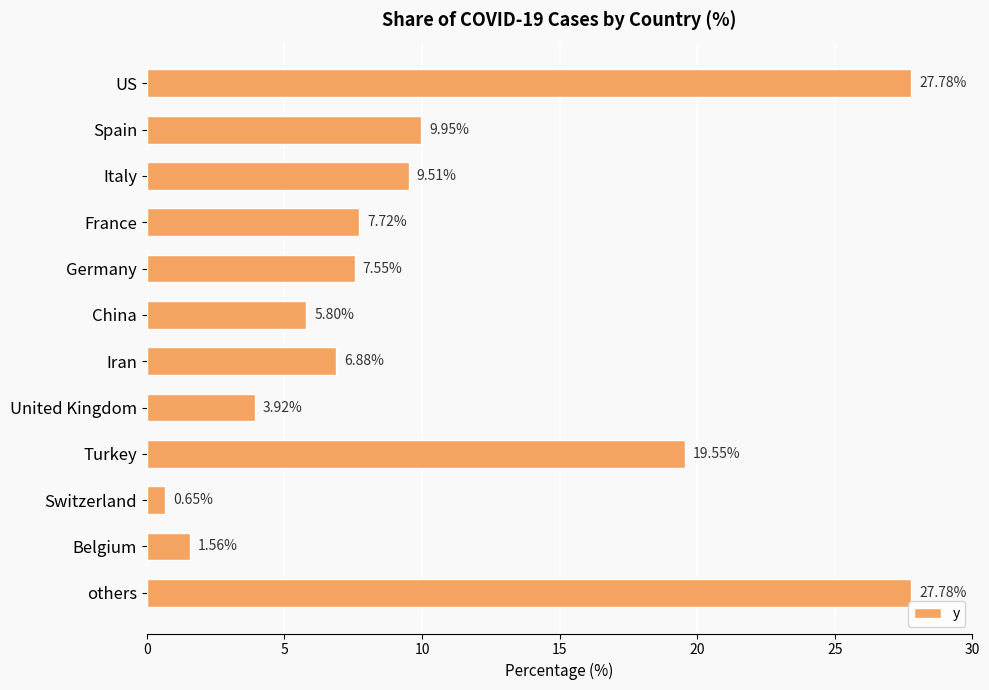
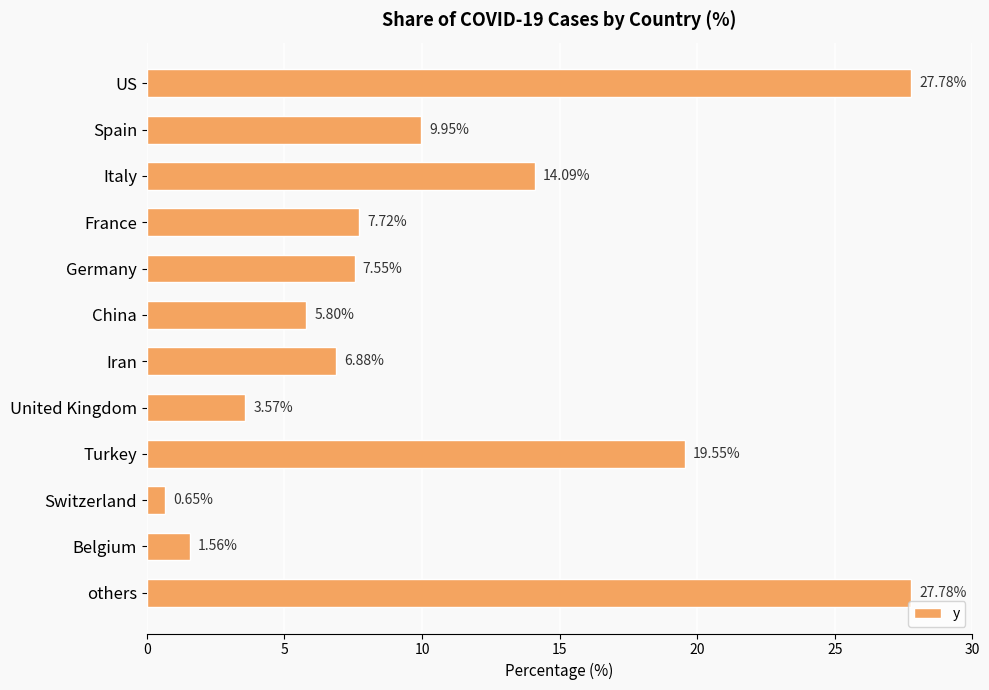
  {
    "US": "27.78%",
    "Spain": "9.95%",
-   "Italy": "9.51%",
+   "Italy": "14.09%",
    "France": "7.72%",
    "Germany": "7.55%",
    "China": "5.80%",
    "Iran": "6.88%",
-   "United Kingdom": "3.92%",
+   "United Kingdom": "3.57%",
    "Turkey": "19.55%",
    "Switzerland": "0.65%",
    "Belgium": "1.56%",
    "others": "27.78%"
  }
